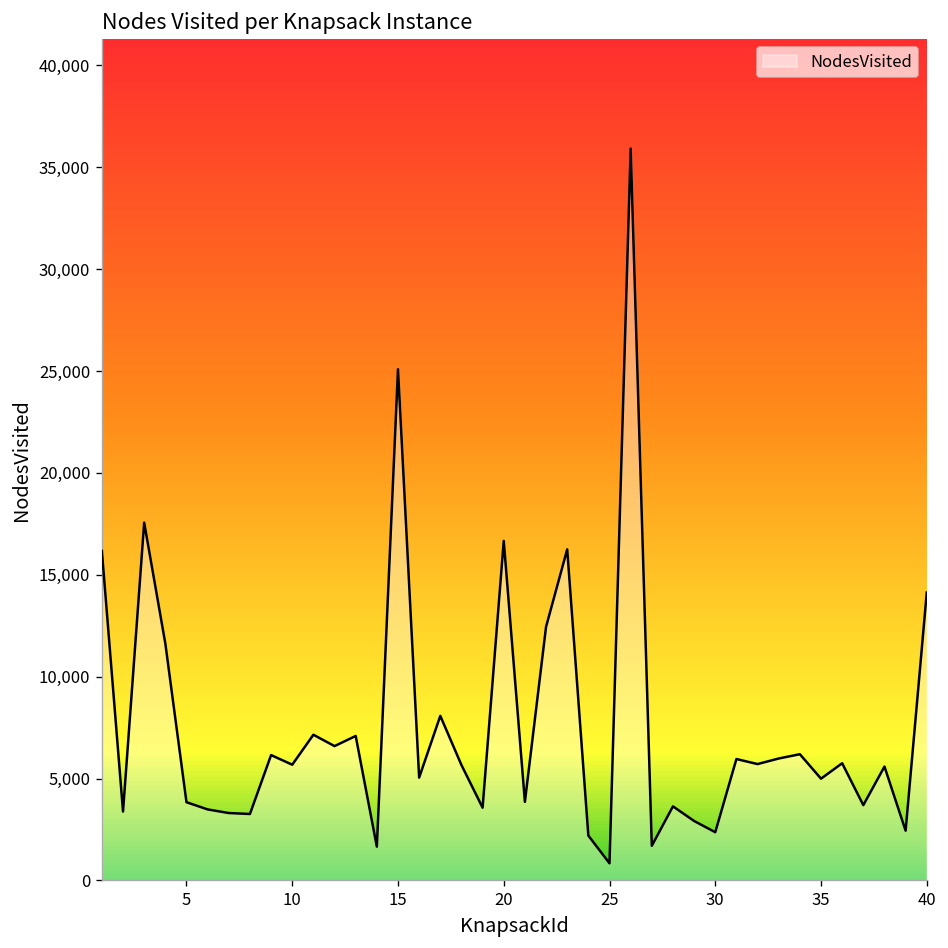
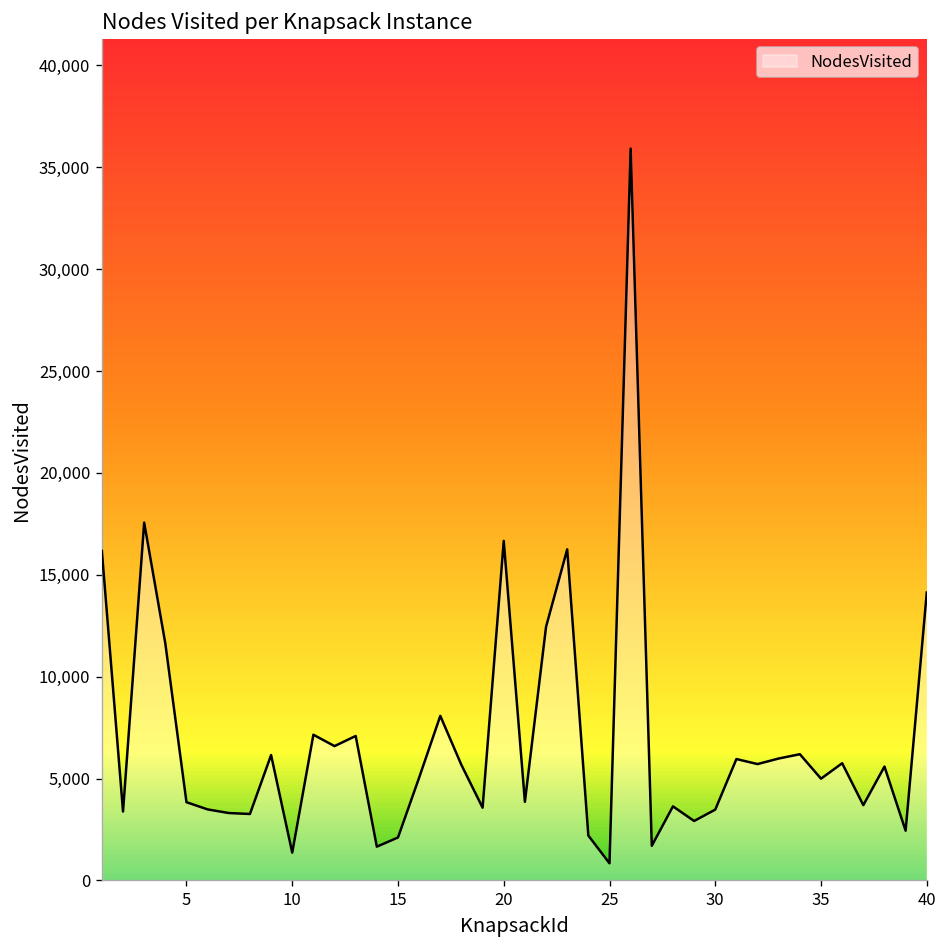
  {
    "5": "3,800",
-   "10": "5,700",
-   "15": "25,100",
+   "10": "1,400",
+   "15": "2,100",
    "20": "16,700",
    "25": "800",
-   "30": "2,400",
+   "30": "3,500",
    "35": "5,000",
    "40": "14,100"
  }
